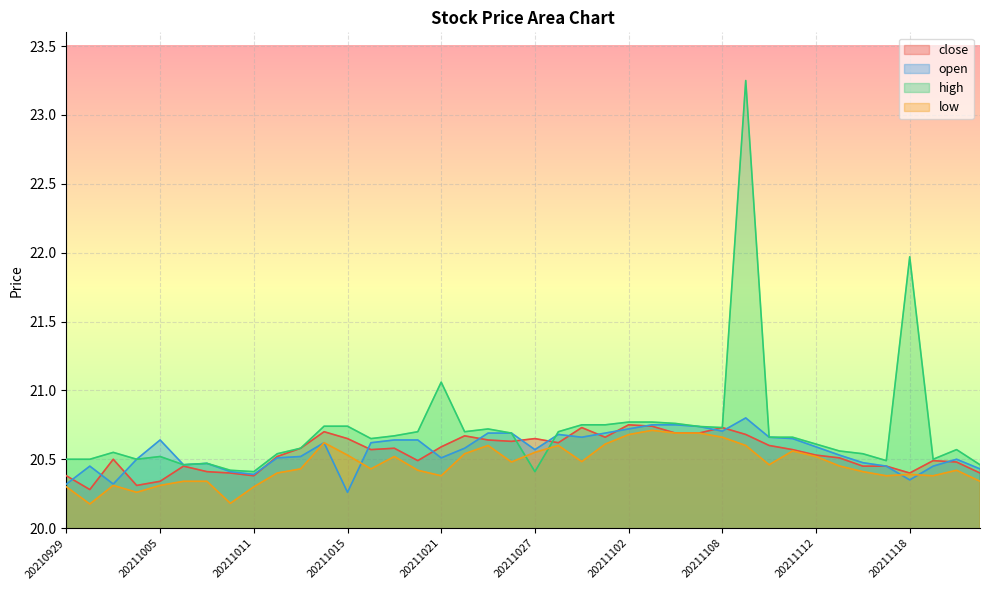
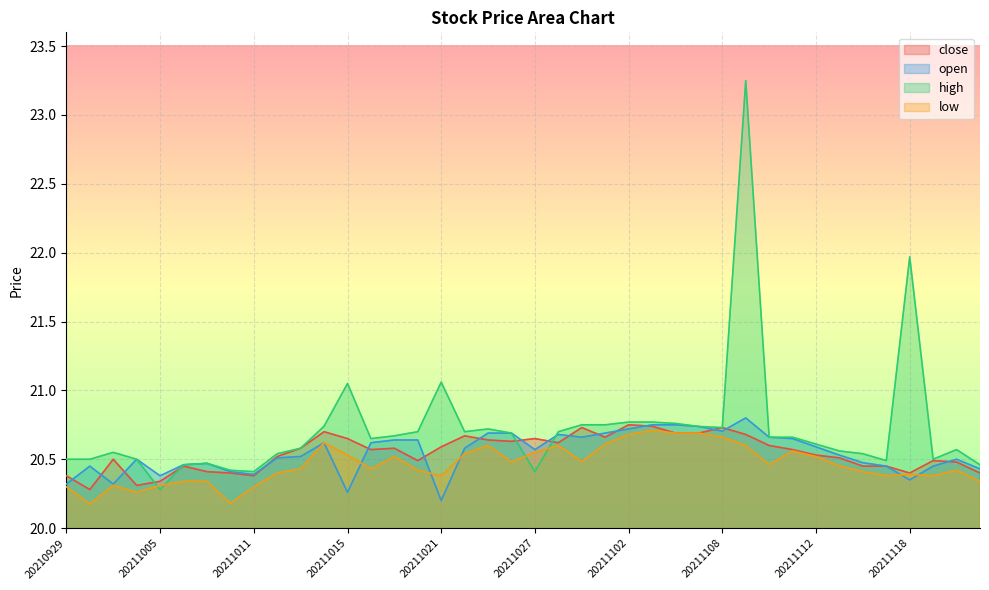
  {
    "open": {
      "20210929": 20.32,
-     "20211005": 20.64,
+     "20211005": 20.38,
      "20211015": 20.26,
-     "20211021": 20.51,
+     "20211021": 20.20,
      "20211027": 20.57,
      "20211102": 20.72,
      "20211108": 20.70,
      "20211112": 20.59,
      "20211118": 20.35
    },
    "high": {
      "20210929": 20.50,
-     "20211005": 20.52,
+     "20211005": 20.28,
      "20211011": 20.41,
-     "20211015": 20.74,
+     "20211015": 21.05,
      "20211021": 21.06,
      "20211027": 20.41,
      "20211102": 20.77,
      "20211112": 20.61,
      "20211118": 21.97
    }
  }
